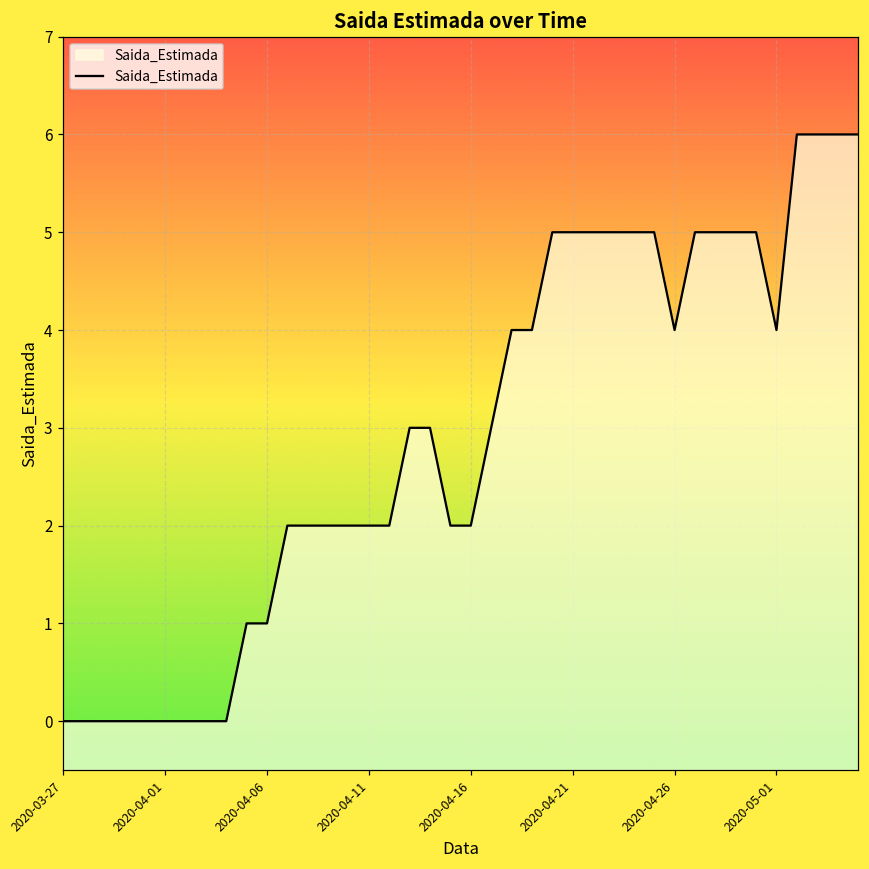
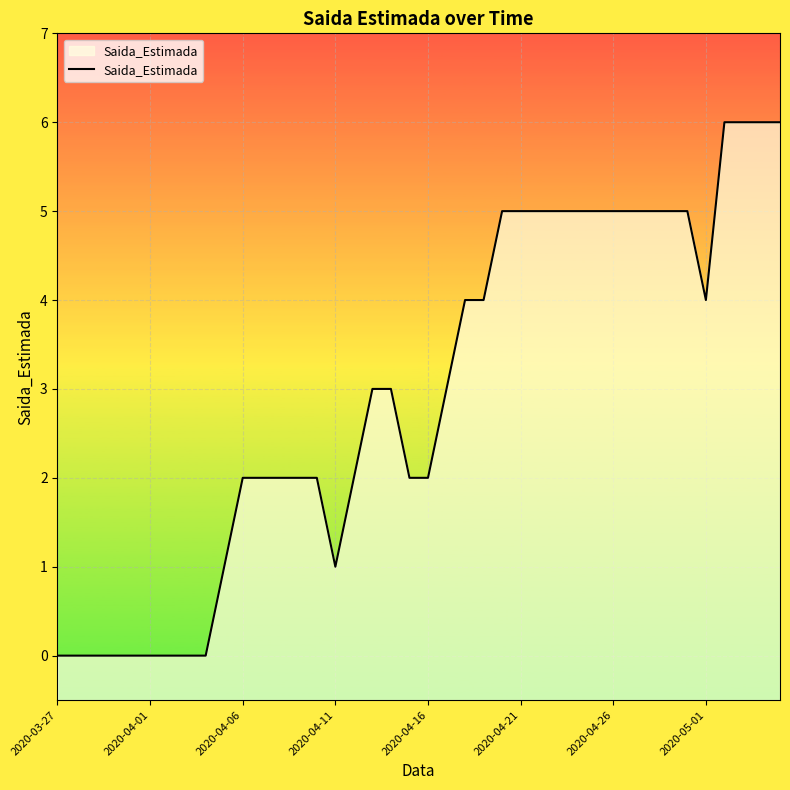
  {
    "2020-03-27": 0,
    "2020-04-01": 0,
-   "2020-04-06": 1,
-   "2020-04-11": 2,
+   "2020-04-06": 2,
+   "2020-04-11": 1,
    "2020-04-16": 2,
    "2020-04-21": 5,
-   "2020-04-26": 4,
+   "2020-04-26": 5,
    "2020-05-01": 4
  }
